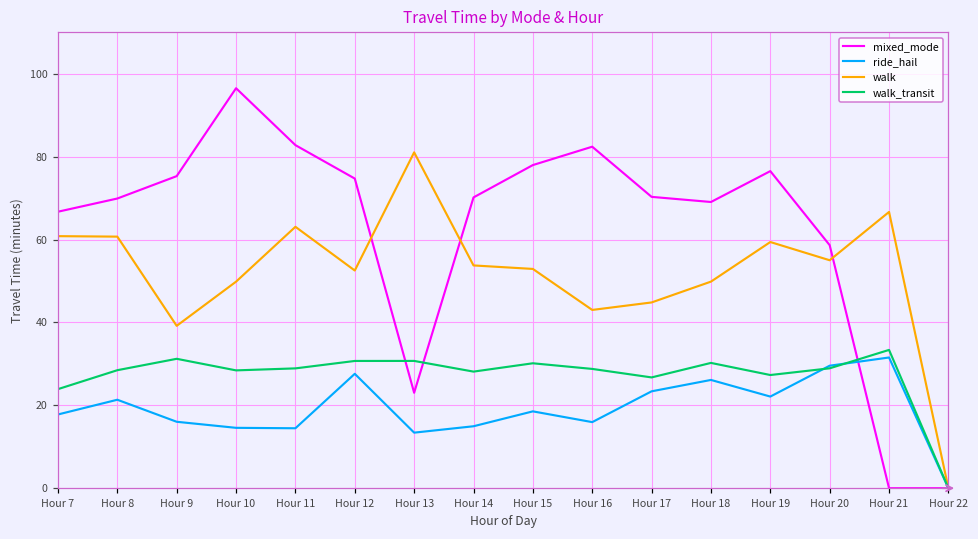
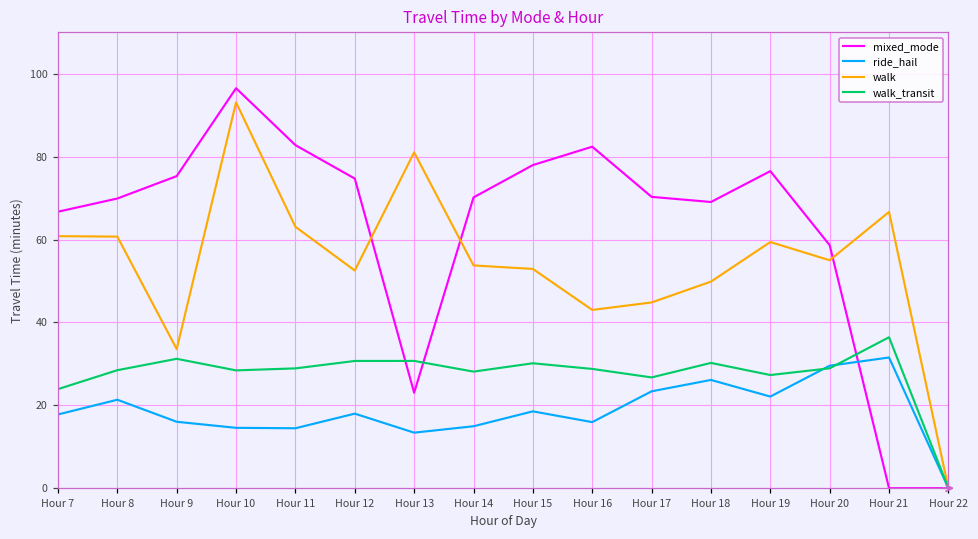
  {
    "mixed_mode": {
      "Hour 7": 67,
      "Hour 8": 70,
      "Hour 9": 75,
      "Hour 10": 96,
      "Hour 11": 83,
      "Hour 12": 75,
      "Hour 13": 23,
      "Hour 14": 70,
      "Hour 15": 78,
      "Hour 16": 82,
      "Hour 17": 70,
      "Hour 18": 69,
      "Hour 19": 77,
      "Hour 20": 59,
      "Hour 21": 0
    },
    "ride_hail": {
      "Hour 7": 18,
      "Hour 8": 21,
      "Hour 9": 16,
      "Hour 10": 15,
      "Hour 11": 14,
-     "Hour 12": 28,
+     "Hour 12": 18,
      "Hour 13": 13,
      "Hour 14": 15,
      "Hour 15": 19,
      "Hour 16": 16,
      "Hour 17": 23,
      "Hour 18": 26,
      "Hour 19": 22,
      "Hour 21": 32
    },
    "walk": {
      "Hour 7": 61,
      "Hour 8": 61,
-     "Hour 9": 39,
-     "Hour 10": 50,
+     "Hour 9": 34,
+     "Hour 10": 93,
      "Hour 11": 63,
      "Hour 12": 53,
      "Hour 13": 81,
      "Hour 14": 54,
      "Hour 15": 53,
      "Hour 16": 43,
      "Hour 17": 45,
      "Hour 18": 50,
      "Hour 19": 59,
      "Hour 20": 55,
      "Hour 21": 67
    },
    "walk_transit": {
      "Hour 7": 24,
      "Hour 8": 28,
      "Hour 9": 31,
      "Hour 10": 28,
      "Hour 11": 29,
      "Hour 12": 31,
      "Hour 13": 31,
      "Hour 14": 28,
      "Hour 15": 30,
      "Hour 16": 29,
      "Hour 17": 27,
      "Hour 18": 30,
      "Hour 19": 27,
-     "Hour 21": 33
+     "Hour 21": 36
    }
  }
